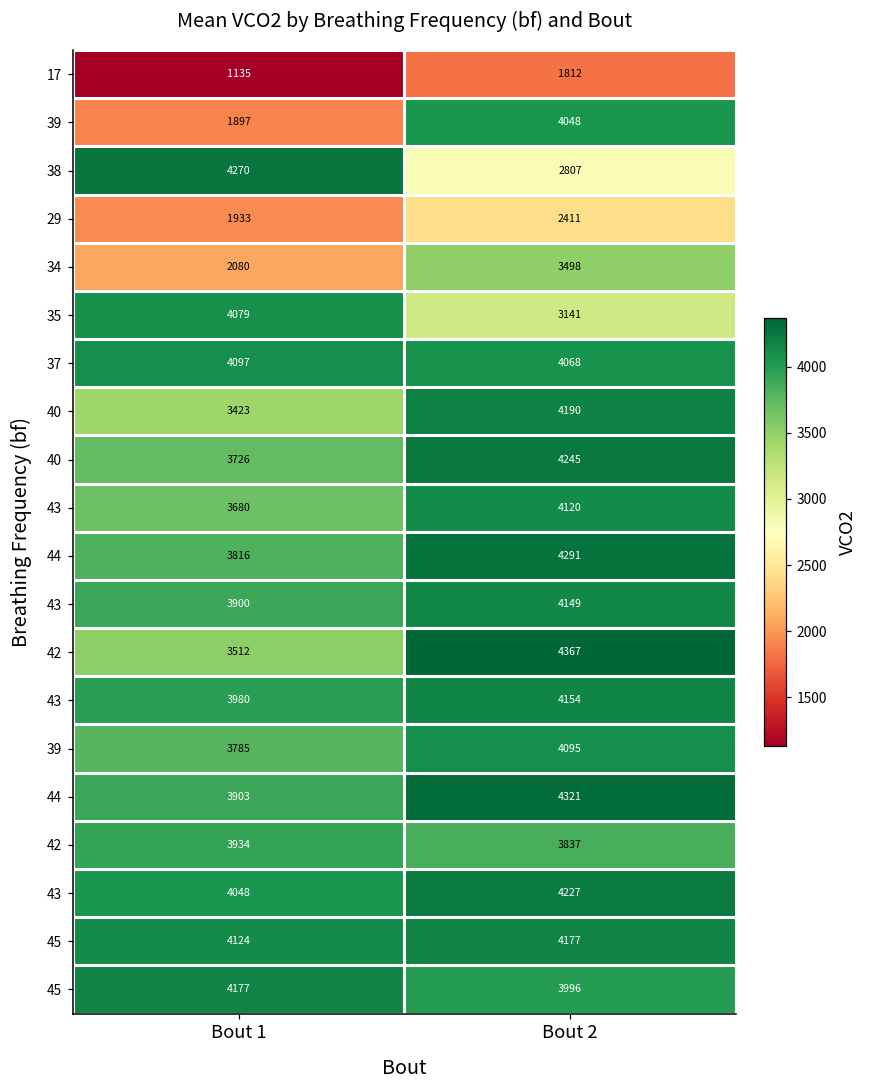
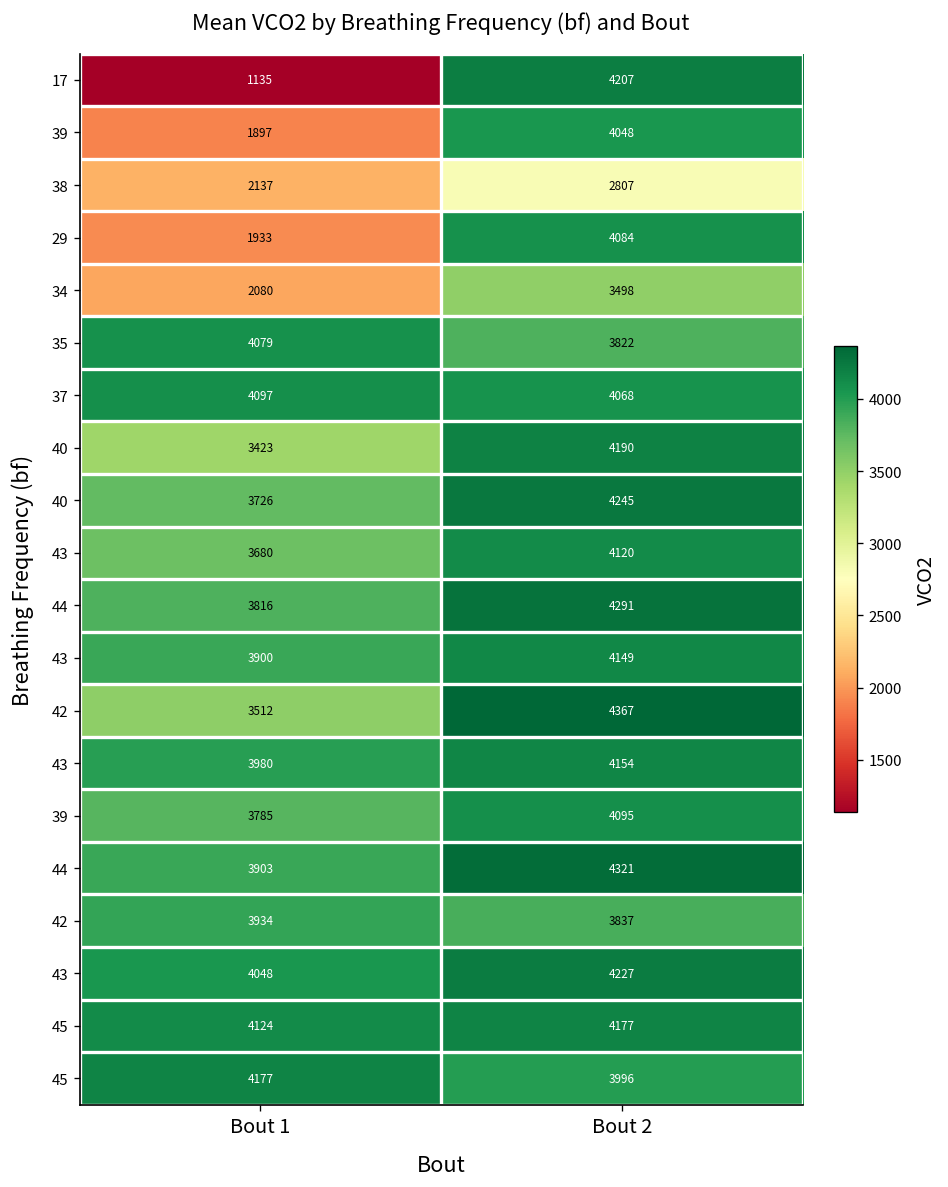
  {
    "17": {
      "Bout 1": 1135,
-     "Bout 2": 1812
+     "Bout 2": 4207
    },
    "38": {
-     "Bout 1": 4270,
+     "Bout 1": 2137,
      "Bout 2": 2807
    },
    "29": {
      "Bout 1": 1933,
-     "Bout 2": 2411
+     "Bout 2": 4084
    },
    "34": {
      "Bout 1": 2080,
      "Bout 2": 3498
    },
    "35": {
      "Bout 1": 4079,
-     "Bout 2": 3141
+     "Bout 2": 3822
    },
    "37": {
      "Bout 1": 4097,
      "Bout 2": 4068
    }
  }
